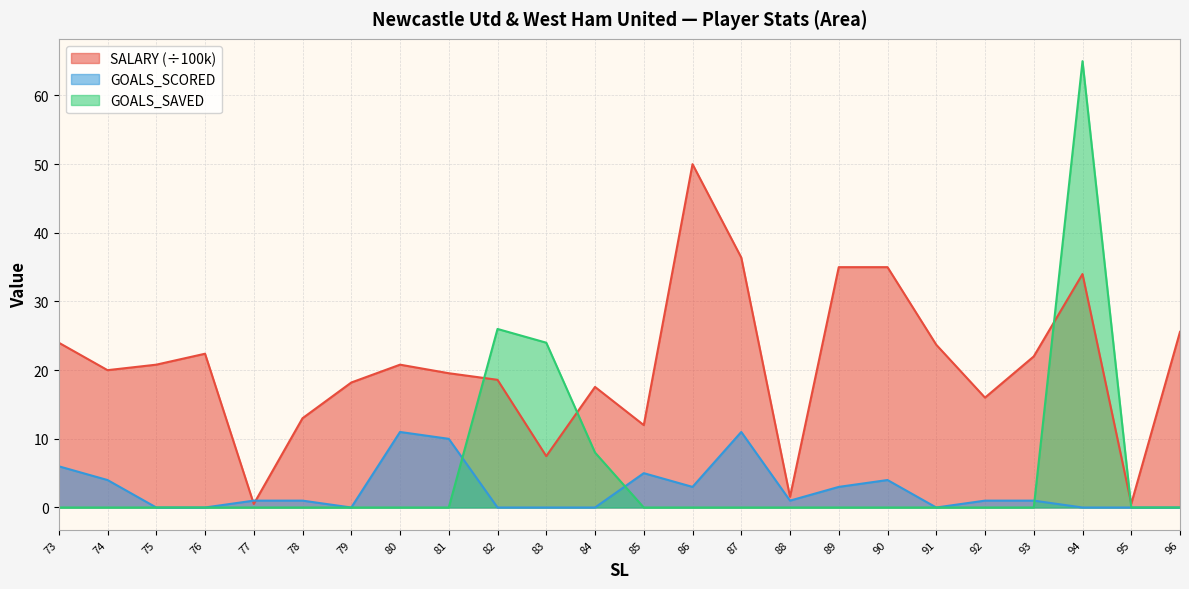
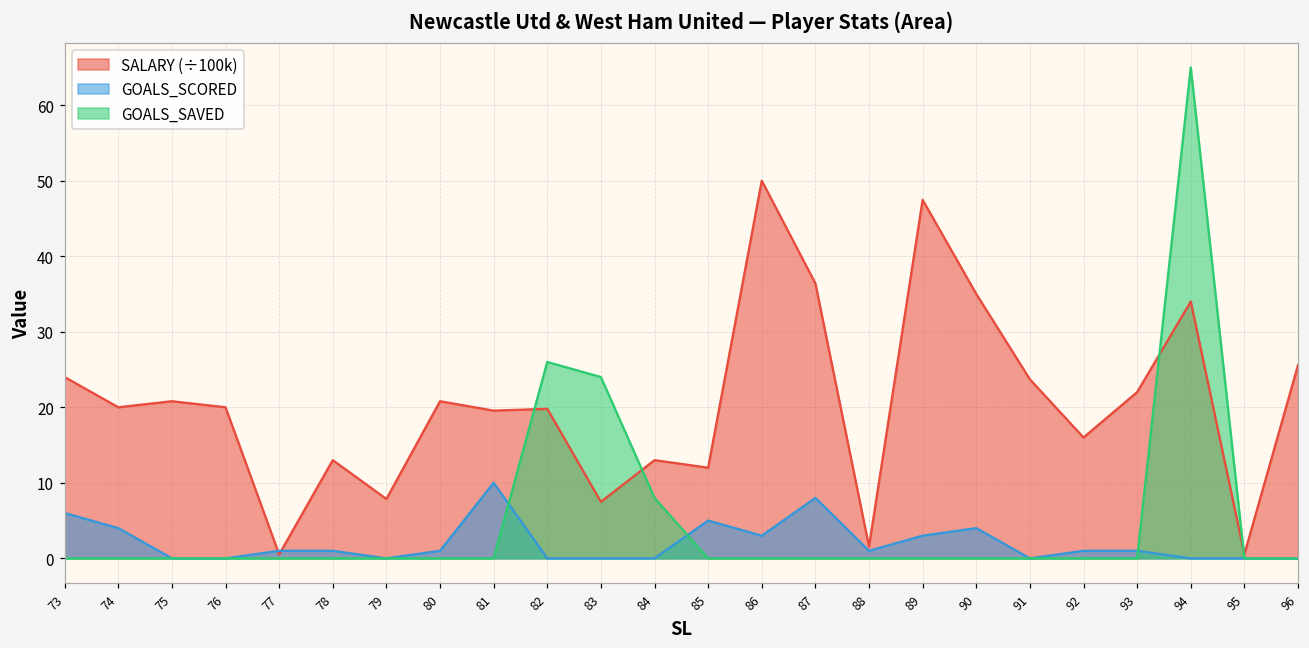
  {
    "SALARY (÷100k)": {
      "73": 24,
      "74": 20,
      "75": 21,
-     "76": 22,
+     "76": 20,
      "77": 1,
      "78": 13,
-     "79": 18,
+     "79": 8,
      "80": 21,
      "81": 20,
-     "82": 19,
+     "82": 20,
      "83": 7,
-     "84": 18,
+     "84": 13,
      "85": 12,
      "86": 50,
      "87": 36,
      "88": 2,
-     "89": 35,
+     "89": 47,
      "90": 35,
      "91": 24,
      "92": 16,
      "93": 22,
      "94": 34,
      "95": 1,
      "96": 26
    },
    "GOALS_SCORED": {
      "73": 6,
      "74": 4,
      "77": 1,
      "78": 1,
-     "80": 11,
+     "80": 1,
      "81": 10,
      "82": 0,
      "83": 0,
      "84": 0,
      "85": 5,
      "86": 3,
-     "87": 11,
+     "87": 8,
      "88": 1,
      "89": 3,
      "90": 4,
      "92": 1,
      "93": 1,
      "94": 0
    },
    "GOALS_SAVED": {
      "73": 0,
      "74": 0,
      "77": 0,
      "78": 0,
      "80": 0,
      "81": 0,
      "82": 26,
      "83": 24,
      "84": 8,
      "85": 0,
      "86": 0,
      "87": 0,
      "88": 0,
      "89": 0,
      "90": 0,
      "92": 0,
      "93": 0,
      "94": 65
    }
  }
